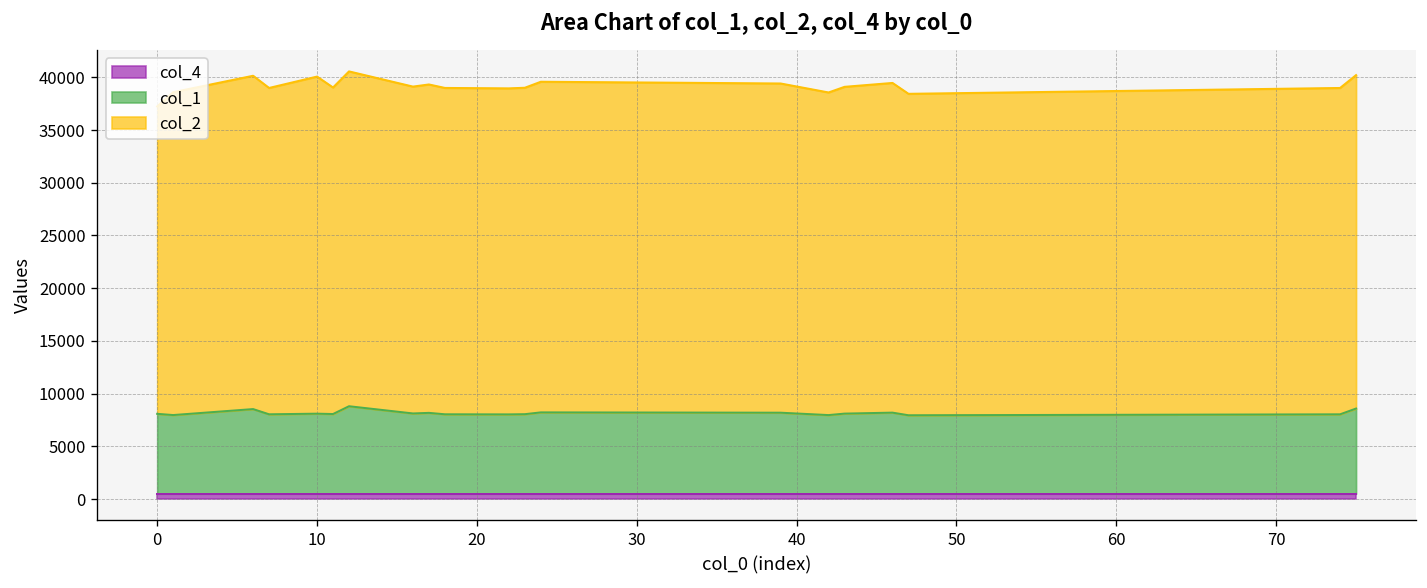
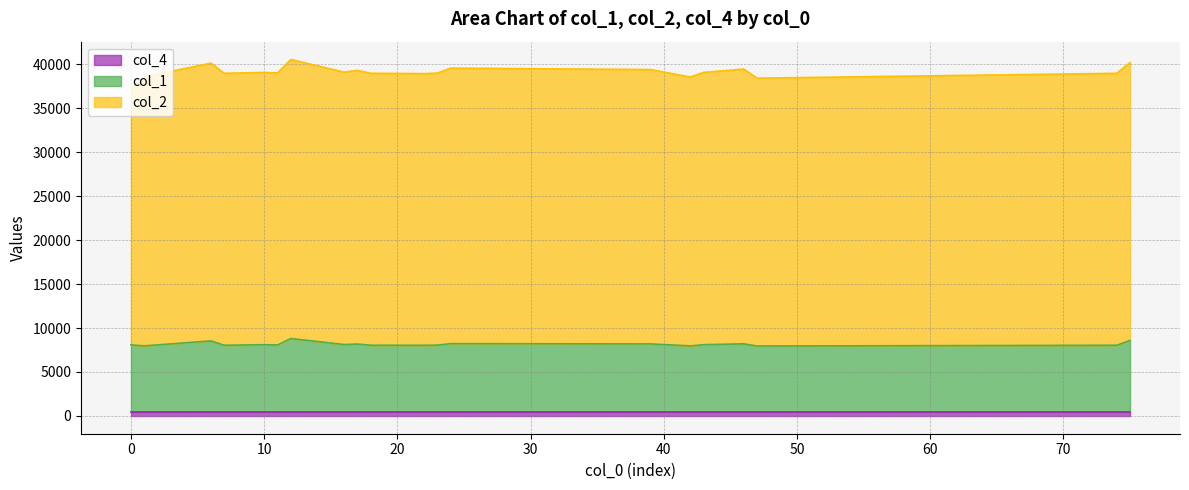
  {
    "col_4": {
      "0": 1000,
      "10": 1000
    },
    "col_1": {
      "0": 8000,
      "10": 8000
    },
    "col_2": {
-     "10": 32000
+     "10": 31000
    }
  }
